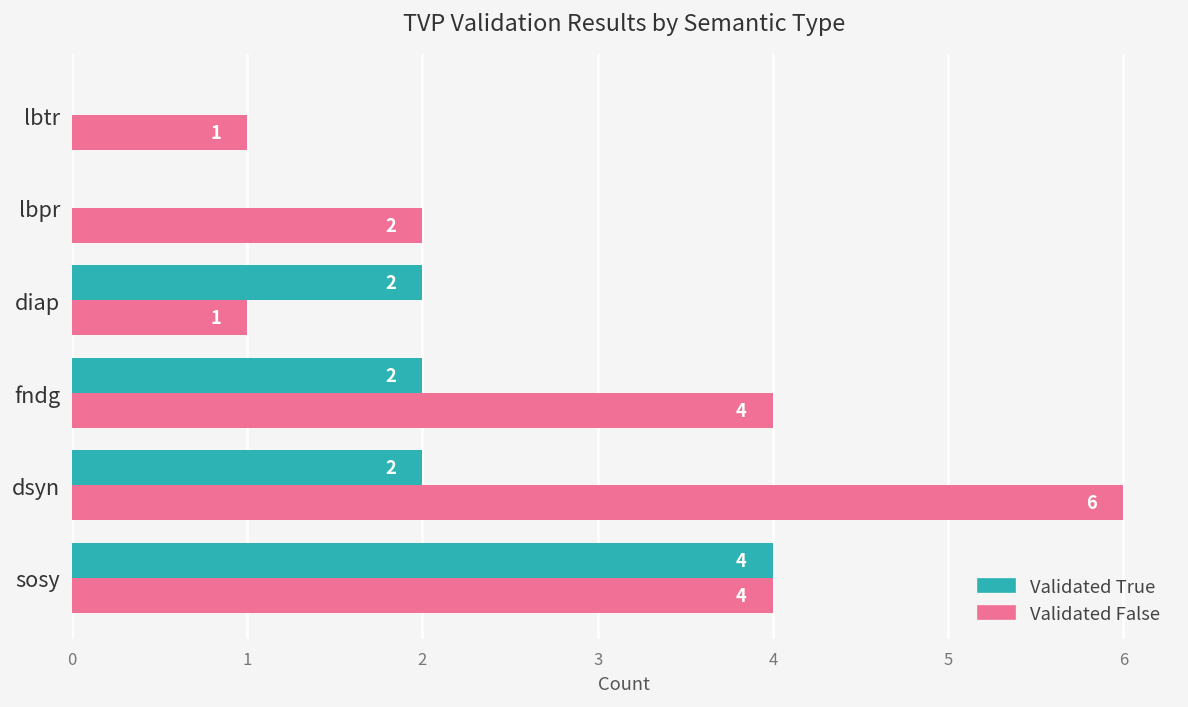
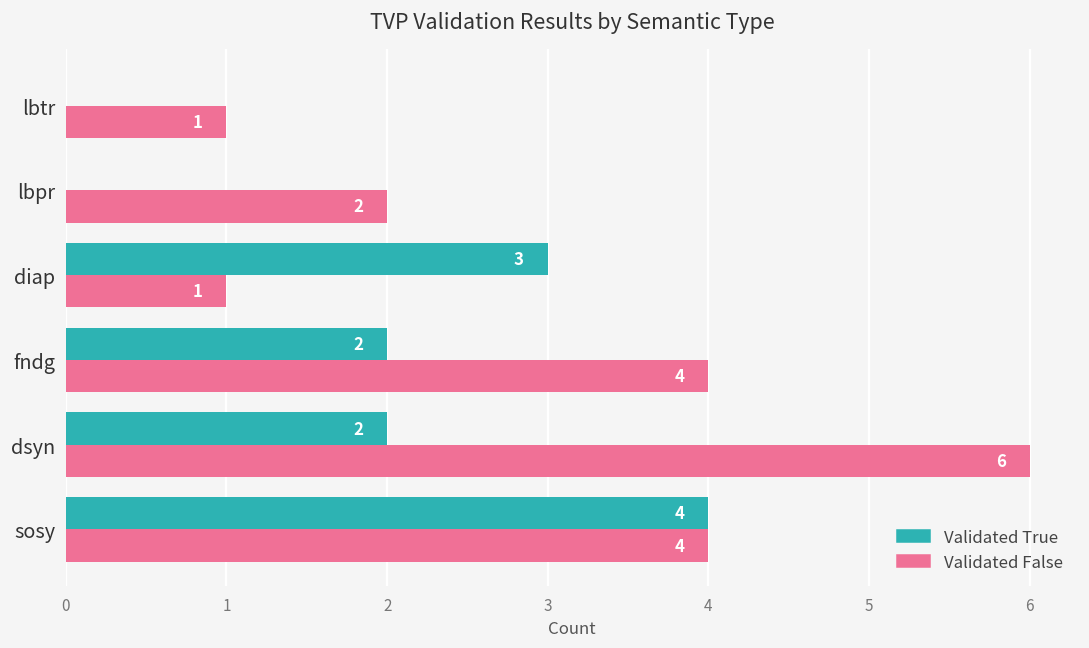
  {
    "Validated True": {
-     "diap": 2,
+     "diap": 3,
      "fndg": 2,
      "dsyn": 2,
      "sosy": 4
    },
    "Validated False": {
      "lbtr": 1,
      "lbpr": 2,
      "diap": 1,
      "fndg": 4,
      "dsyn": 6,
      "sosy": 4
    }
  }
